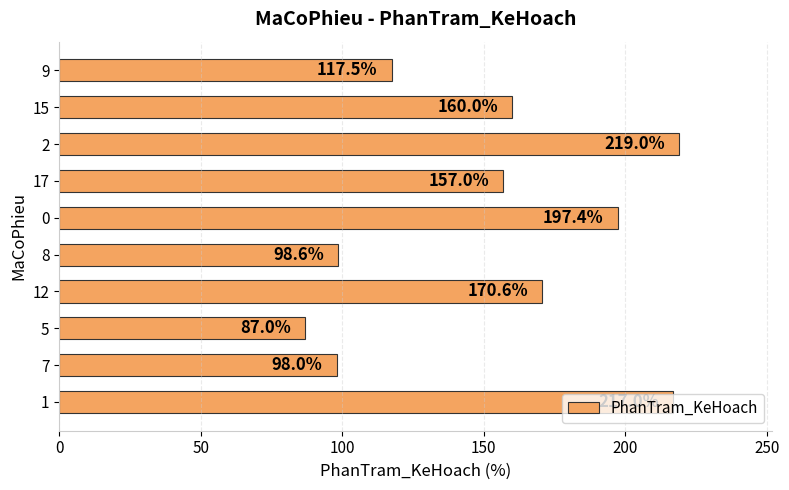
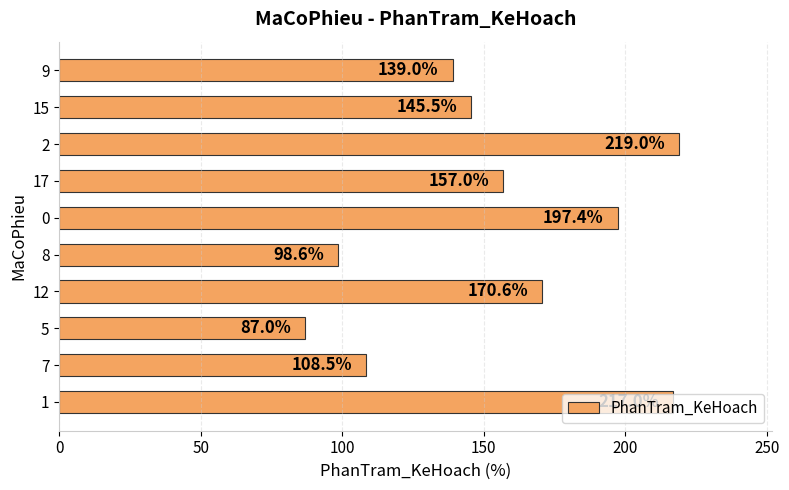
  {
-   "9": "117.5%",
-   "15": "160.0%",
+   "9": "139.0%",
+   "15": "145.5%",
    "2": "219.0%",
    "17": "157.0%",
    "0": "197.4%",
    "8": "98.6%",
    "12": "170.6%",
    "5": "87.0%",
-   "7": "98.0%"
+   "7": "108.5%"
  }
